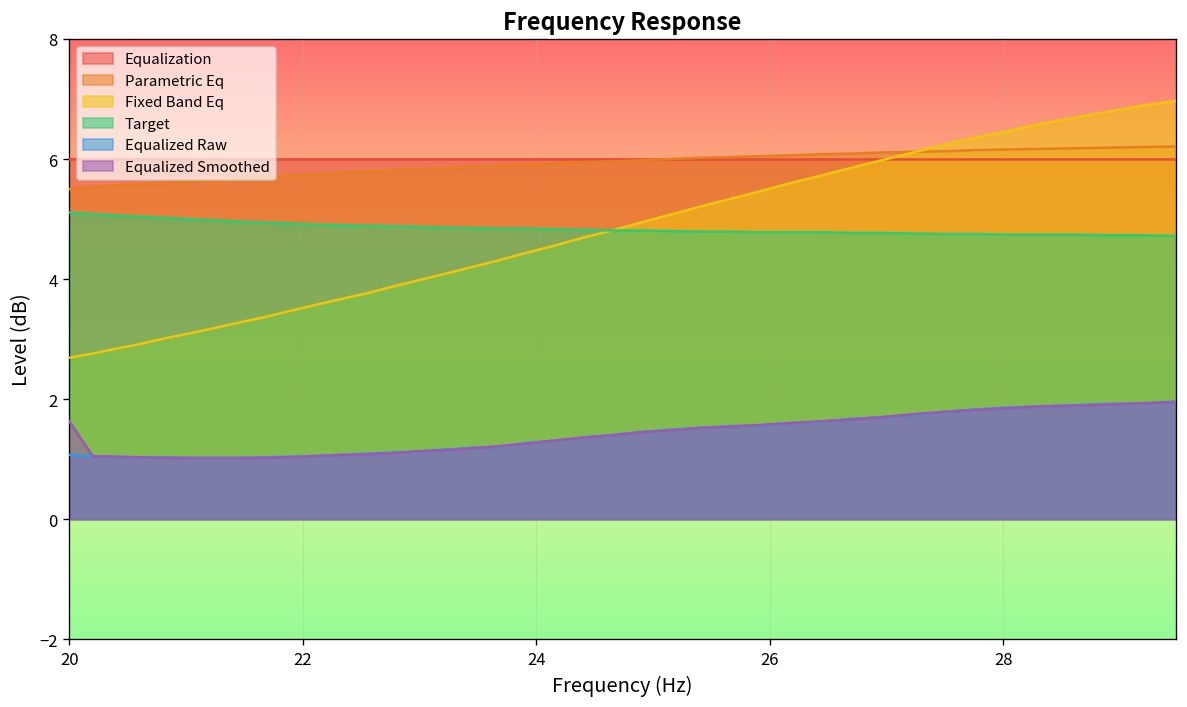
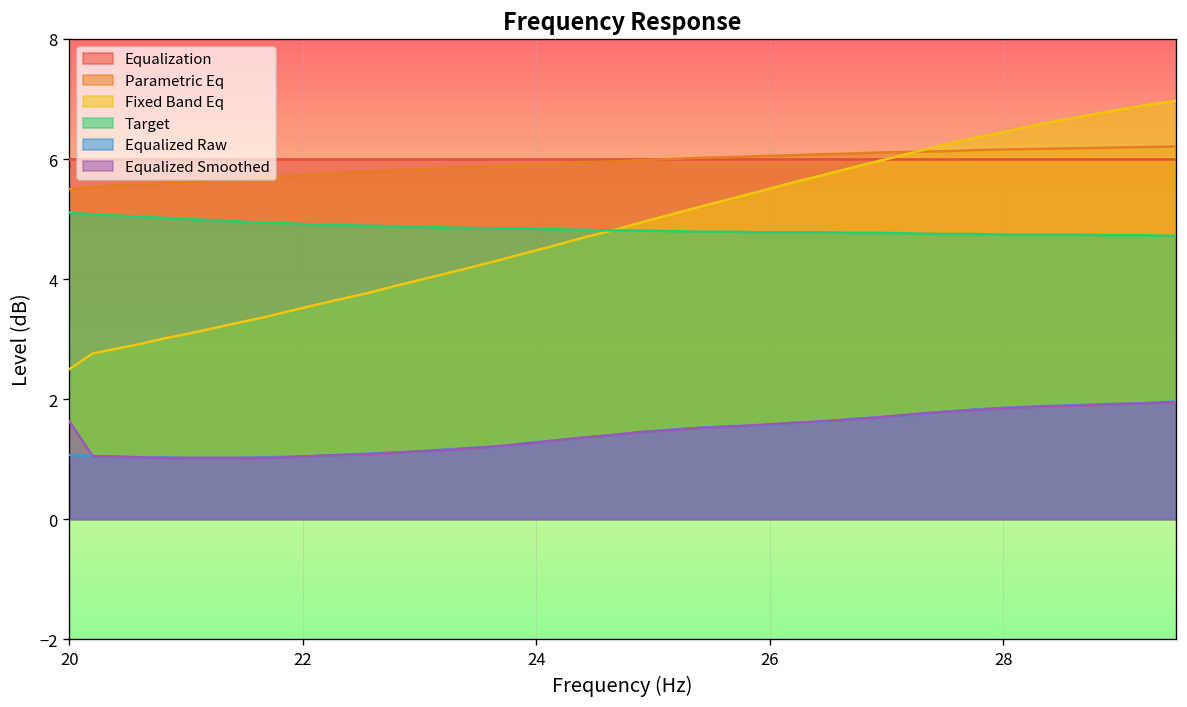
  {
    "Fixed Band Eq": {
-     "20": 2.7
+     "20": 2.5
    },
    "Target": {
      "20": 5.1
    },
    "Equalized Raw": {
      "20": 1.1
    },
    "Equalized Smoothed": {
      "20": 1.6
    }
  }
